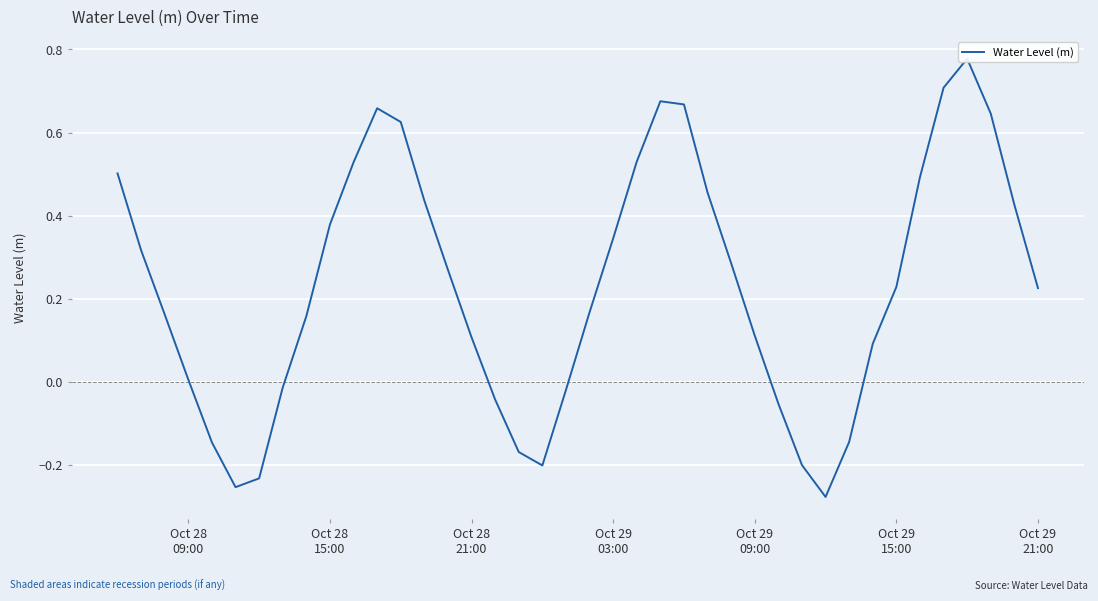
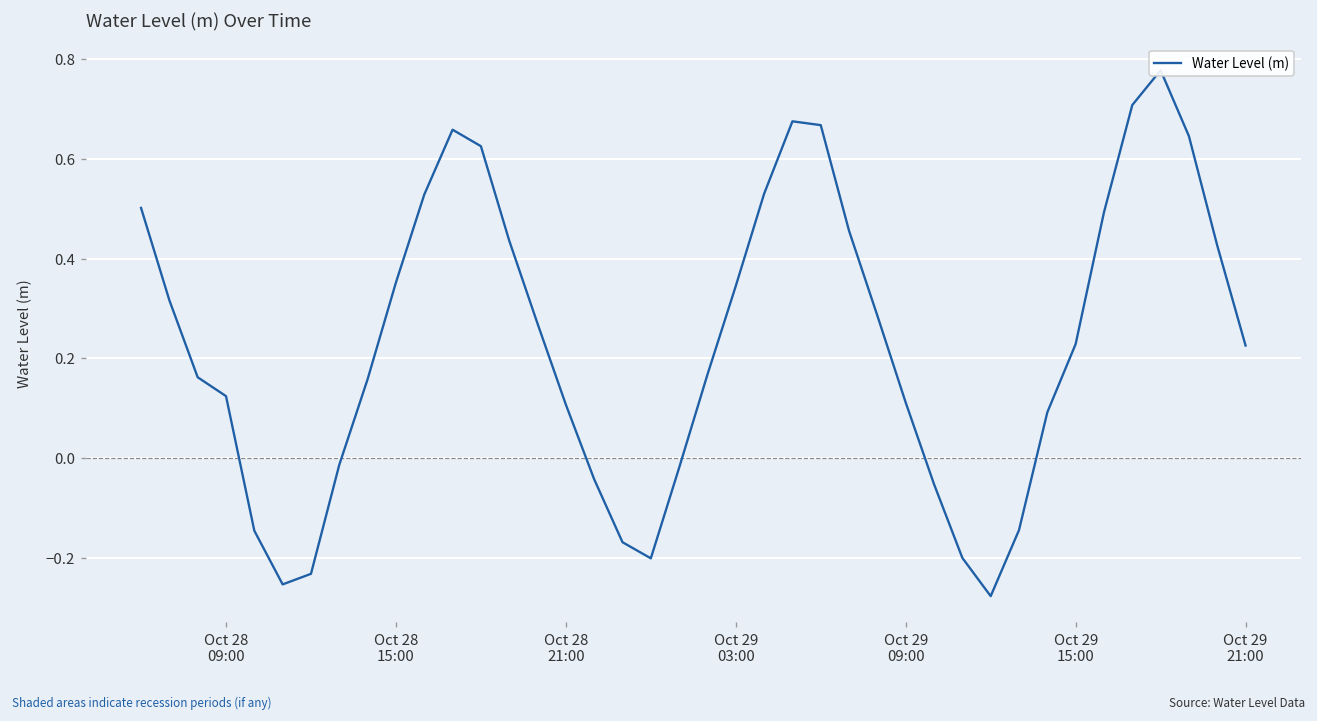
  {
-   "Oct 28 09:00": 0.01,
-   "Oct 28 15:00": 0.38,
+   "Oct 28 09:00": 0.12,
+   "Oct 28 15:00": 0.35,
    "Oct 28 21:00": 0.11,
    "Oct 29 03:00": 0.35,
    "Oct 29 09:00": 0.11,
    "Oct 29 15:00": 0.23,
    "Oct 29 21:00": 0.23
  }
